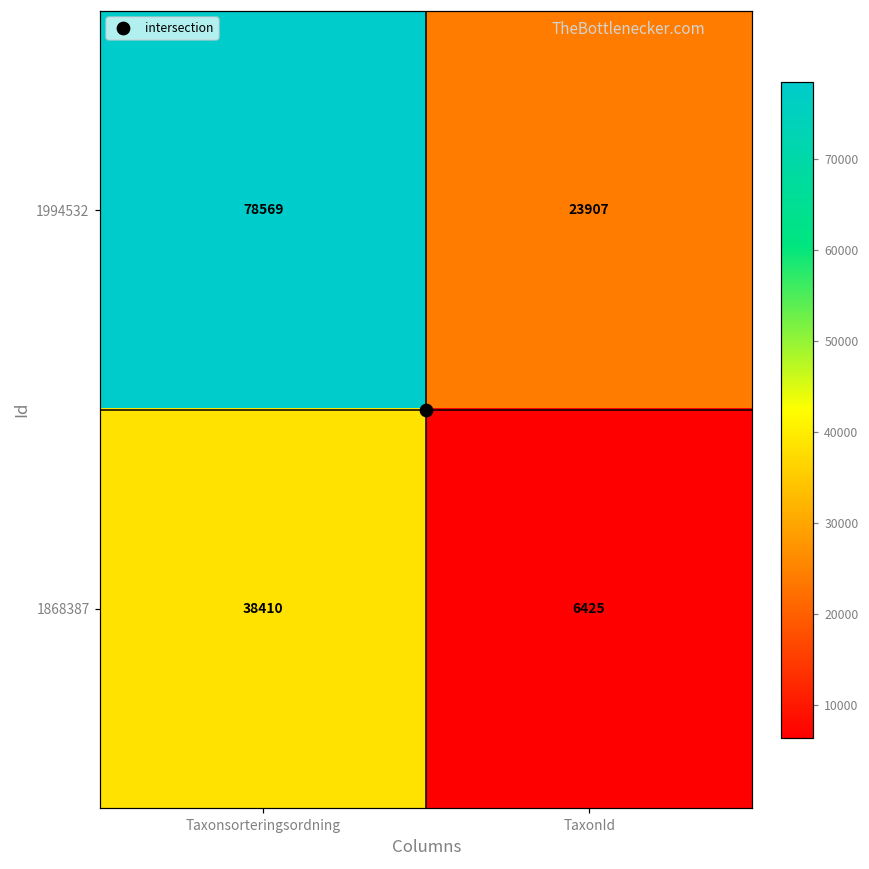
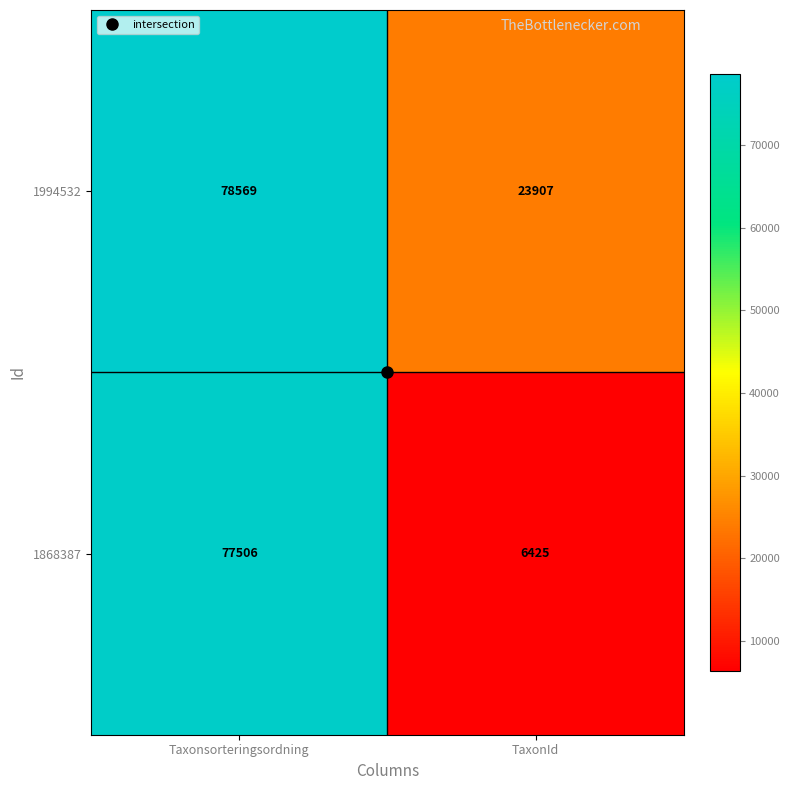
  {
    "1994532": {
      "Taxonsorteringsordning": 78569,
      "TaxonId": 23907
    },
    "1868387": {
-     "Taxonsorteringsordning": 38410,
+     "Taxonsorteringsordning": 77506,
      "TaxonId": 6425
    }
  }
